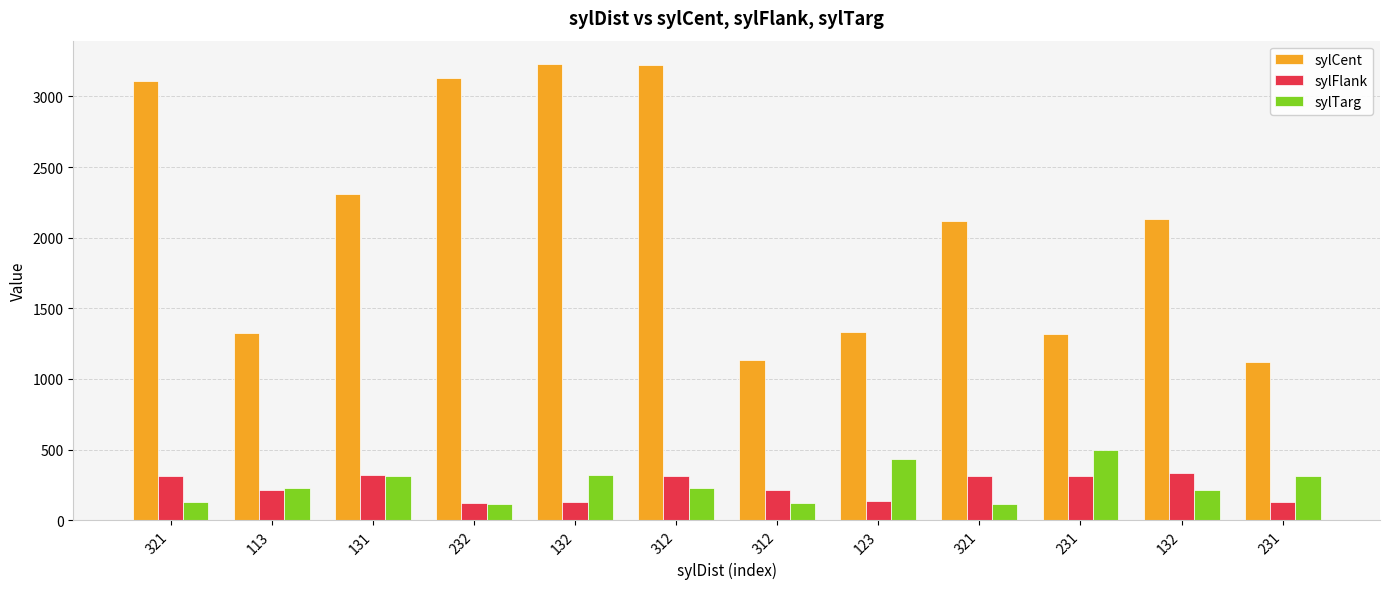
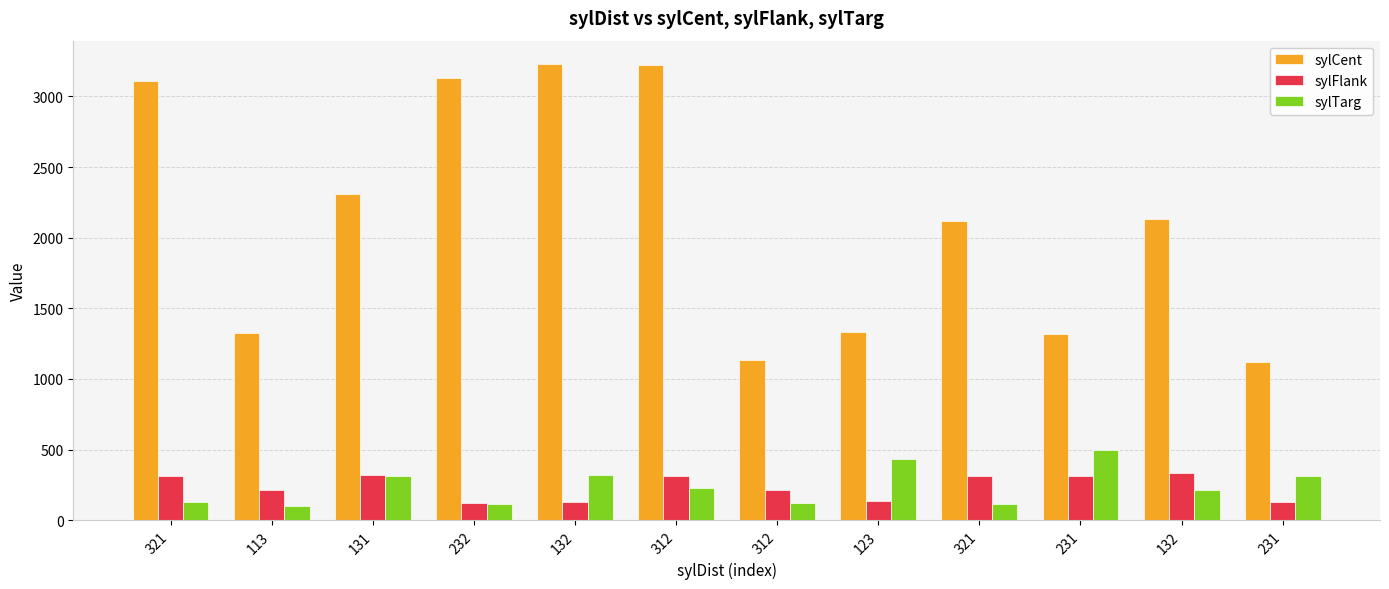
  {
    "sylCent": {
      "113": 1320,
      "131": 2310,
      "232": 3130,
      "123": 1330
    },
    "sylFlank": {
      "113": 210,
      "131": 320,
      "232": 120,
      "123": 130
    },
    "sylTarg": {
-     "113": 230,
+     "113": 100,
      "131": 310,
      "232": 110,
      "123": 440
    }
  }
